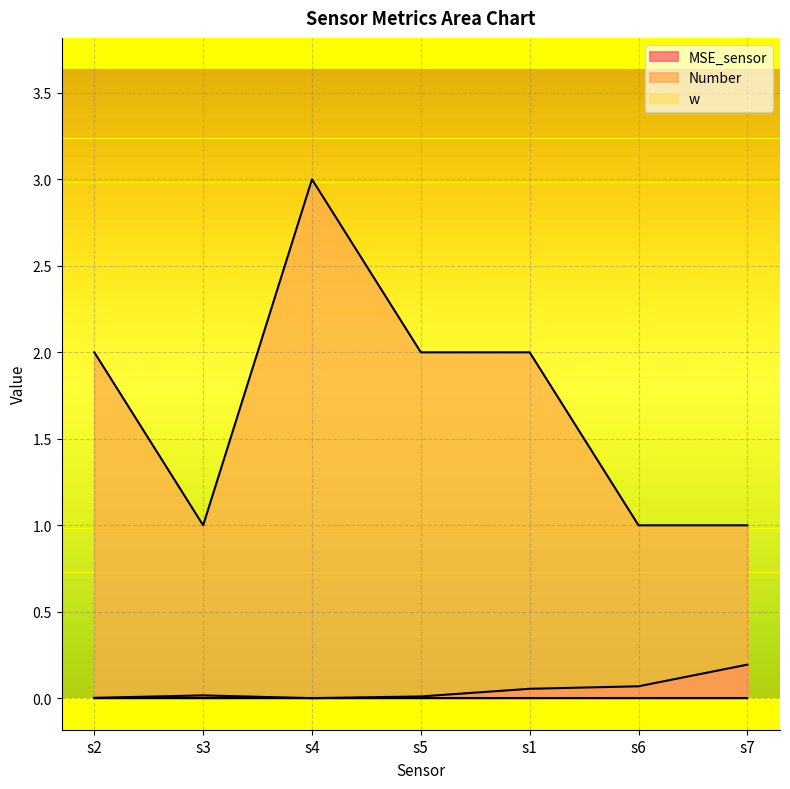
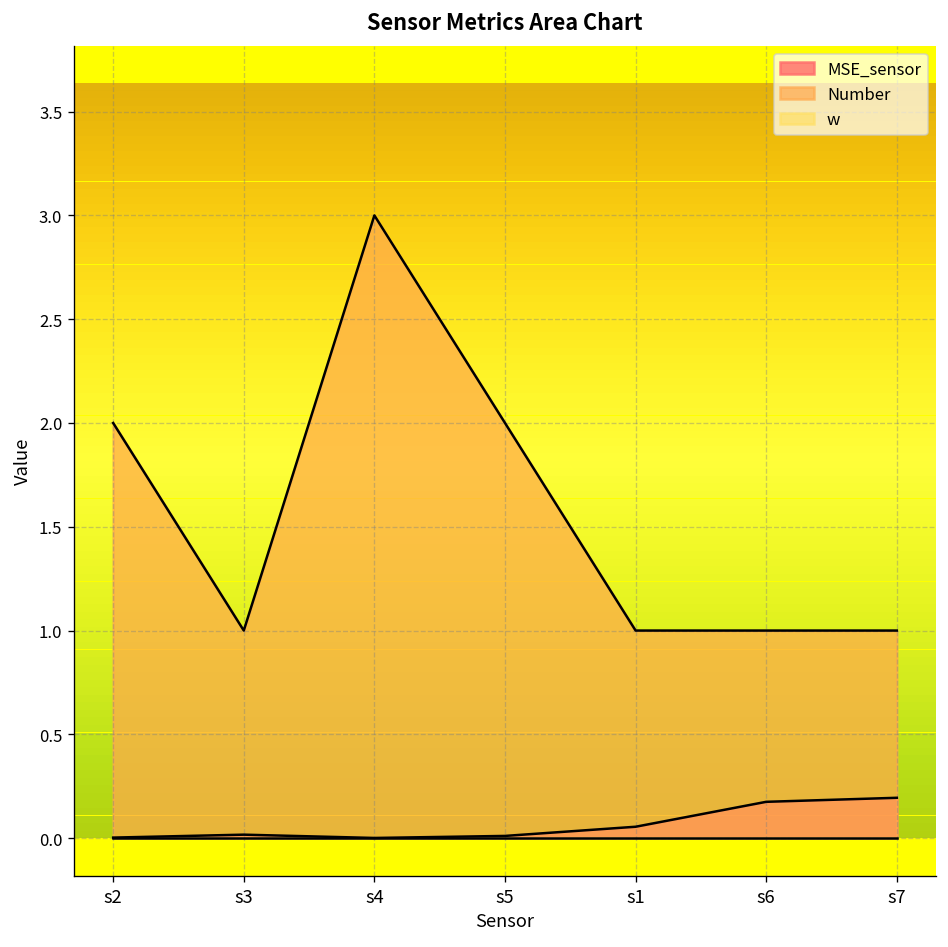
  {
    "MSE_sensor": {
      "s3": 0.02,
      "s1": 0.05,
-     "s6": 0.07,
+     "s6": 0.17,
      "s7": 0.19
    },
    "Number": {
      "s2": 2,
      "s3": 1,
      "s4": 3,
      "s5": 2,
-     "s1": 2,
+     "s1": 1,
      "s6": 1,
      "s7": 1
    },
    "w": {
      "s3": 0.00,
      "s1": 0.00,
      "s6": 0.00,
      "s7": 0.00
    }
  }
